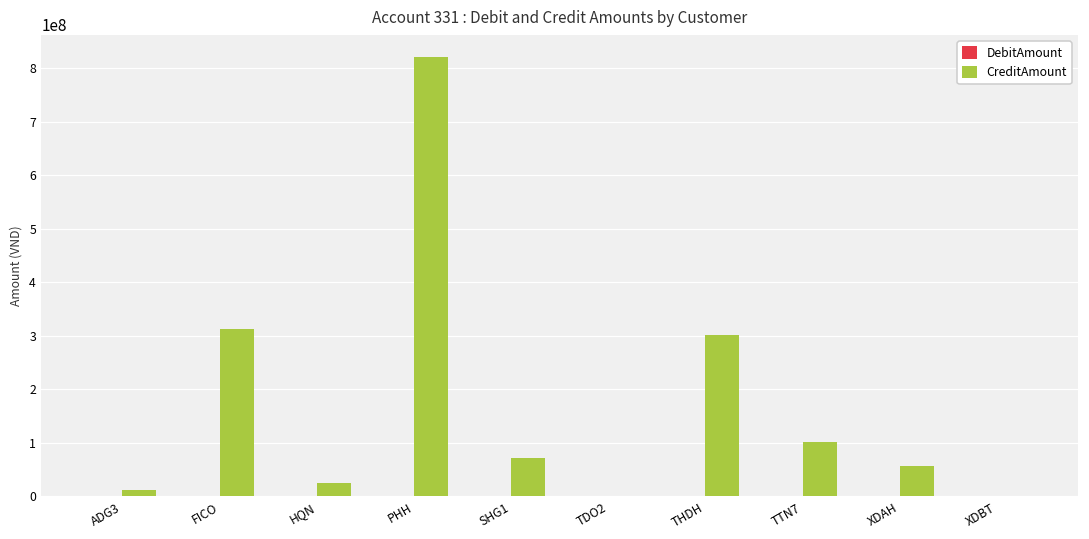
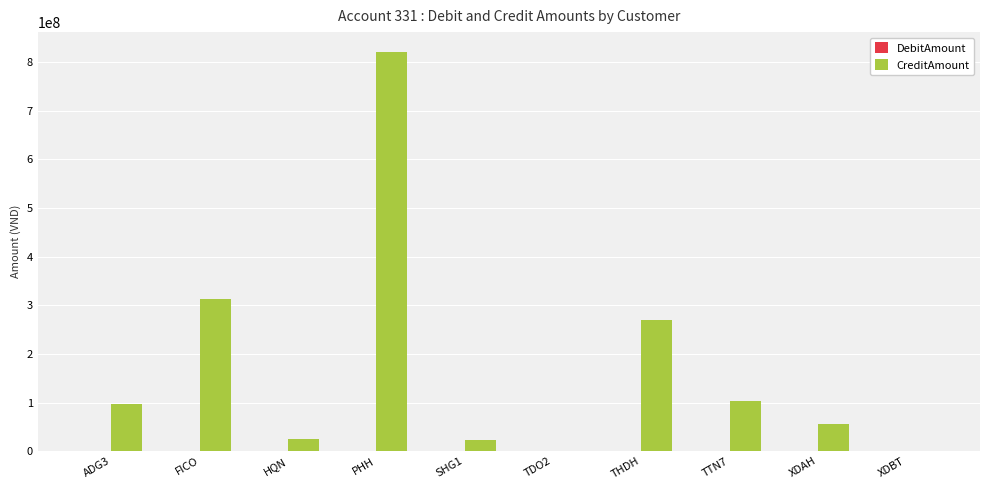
  {
    "DebitAmount": {
      "ADG3": 0,
      "FICO": 0,
      "HQN": 0,
      "PHH": 0,
      "SHG1": 0,
      "TDO2": 0,
      "THDH": 0,
      "TTN7": 0,
      "XDAH": 0,
      "XDBT": 0
    },
    "CreditAmount": {
-     "ADG3": 10000000,
+     "ADG3": 100000000,
      "FICO": 310000000,
      "HQN": 30000000,
      "PHH": 820000000,
-     "SHG1": 70000000,
-     "THDH": 300000000,
+     "SHG1": 20000000,
+     "THDH": 270000000,
      "TTN7": 100000000,
      "XDAH": 60000000
    }
  }
